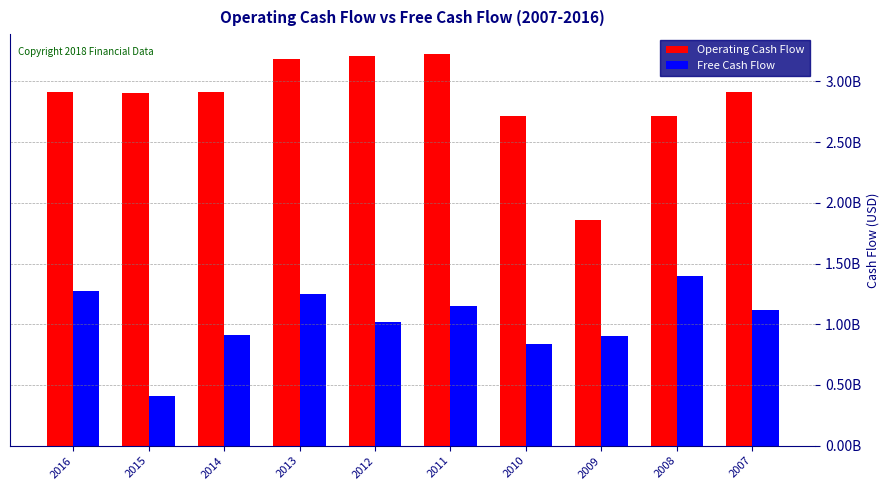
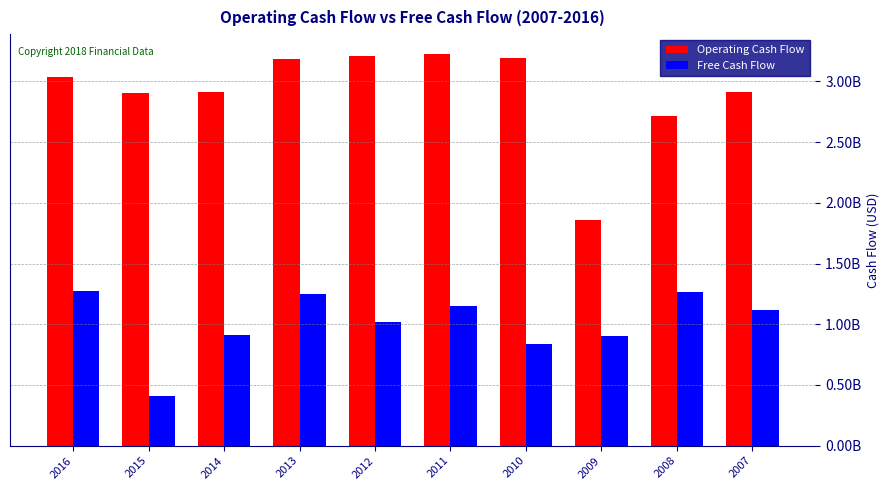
  {
    "Operating Cash Flow": {
-     "2016": 2910000000,
+     "2016": 3030000000,
      "2015": 2910000000,
      "2014": 2920000000,
      "2013": 3190000000,
      "2012": 3210000000,
      "2011": 3230000000,
-     "2010": 2710000000,
+     "2010": 3200000000,
      "2009": 1860000000,
      "2008": 2720000000,
      "2007": 2910000000
    },
    "Free Cash Flow": {
      "2016": 1280000000,
      "2015": 410000000,
      "2014": 910000000,
      "2013": 1250000000,
      "2012": 1020000000,
      "2011": 1150000000,
      "2010": 840000000,
      "2009": 910000000,
-     "2008": 1390000000,
+     "2008": 1270000000,
      "2007": 1120000000
    }
  }
